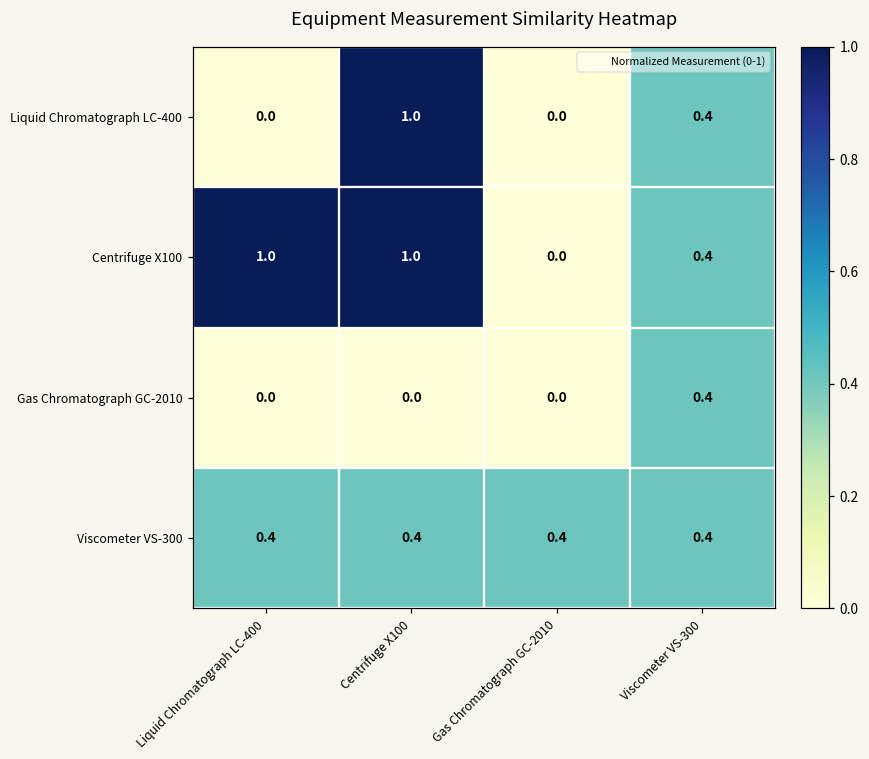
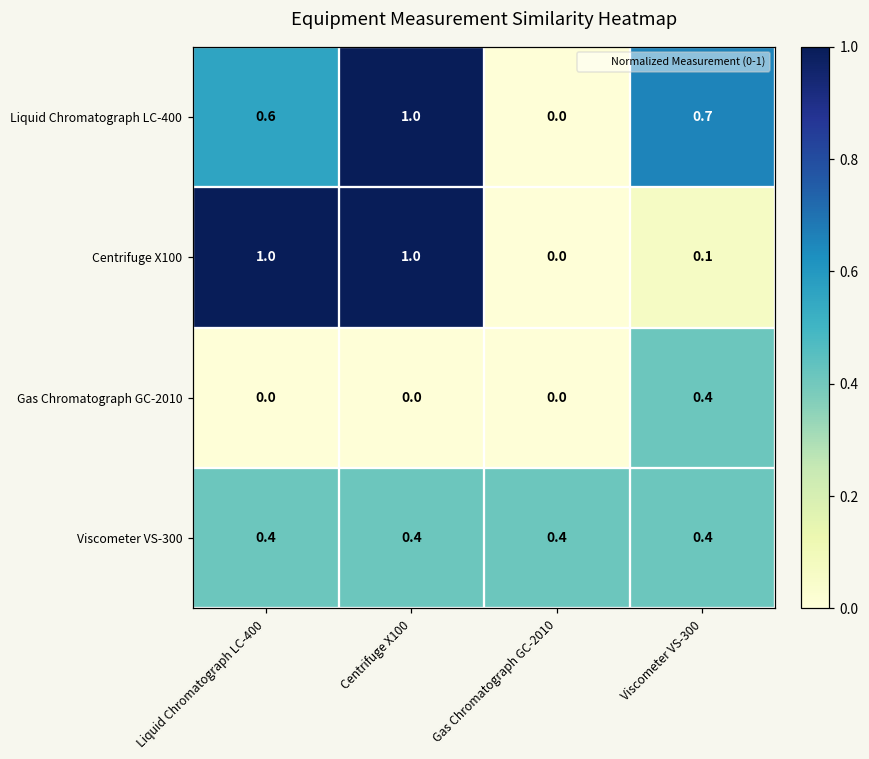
  {
    "Liquid Chromatograph LC-400": {
-     "Liquid Chromatograph LC-400": 0.0,
+     "Liquid Chromatograph LC-400": 0.6,
      "Centrifuge X100": 1.0,
      "Gas Chromatograph GC-2010": 0.0,
-     "Viscometer VS-300": 0.4
+     "Viscometer VS-300": 0.7
    },
    "Centrifuge X100": {
      "Liquid Chromatograph LC-400": 1.0,
      "Centrifuge X100": 1.0,
      "Gas Chromatograph GC-2010": 0.0,
-     "Viscometer VS-300": 0.4
+     "Viscometer VS-300": 0.1
    },
    "Gas Chromatograph GC-2010": {
      "Liquid Chromatograph LC-400": 0.0,
      "Centrifuge X100": 0.0,
      "Gas Chromatograph GC-2010": 0.0,
      "Viscometer VS-300": 0.4
    },
    "Viscometer VS-300": {
      "Liquid Chromatograph LC-400": 0.4,
      "Centrifuge X100": 0.4,
      "Gas Chromatograph GC-2010": 0.4,
      "Viscometer VS-300": 0.4
    }
  }
